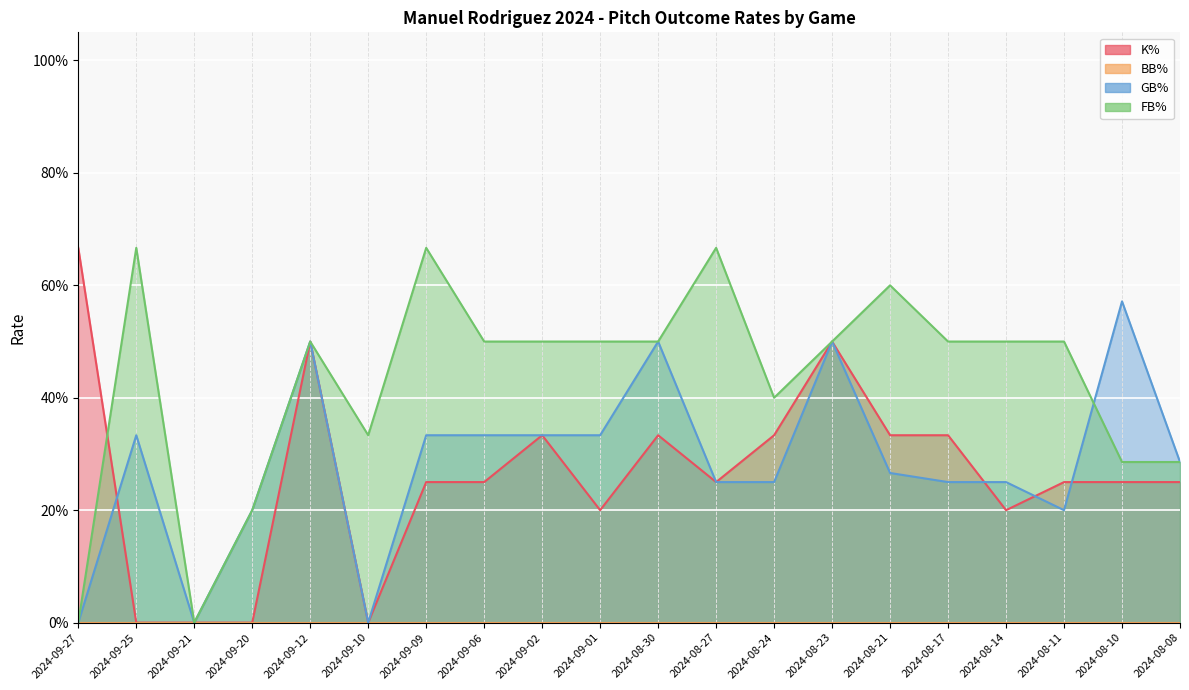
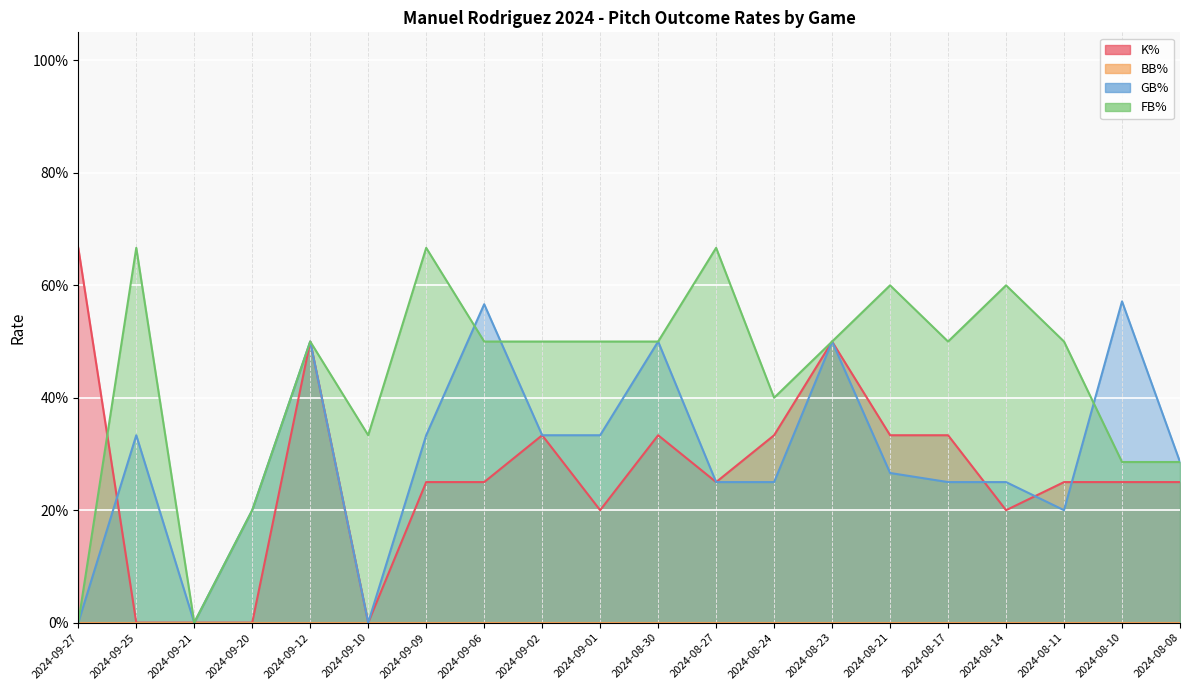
  {
    "GB%": {
      "2024-09-25": "33%",
      "2024-09-09": "33%",
-     "2024-09-06": "33%",
+     "2024-09-06": "57%",
      "2024-09-01": "33%",
      "2024-08-24": "25%",
      "2024-08-21": "27%",
      "2024-08-17": "25%",
      "2024-08-14": "25%",
      "2024-08-11": "20%",
      "2024-08-10": "57%"
    },
    "FB%": {
      "2024-09-25": "67%",
      "2024-09-10": "33%",
      "2024-09-09": "67%",
      "2024-09-06": "50%",
      "2024-09-02": "50%",
      "2024-09-01": "50%",
      "2024-08-27": "67%",
      "2024-08-24": "40%",
      "2024-08-21": "60%",
      "2024-08-17": "50%",
-     "2024-08-14": "50%",
+     "2024-08-14": "60%",
      "2024-08-11": "50%",
      "2024-08-10": "29%"
    }
  }
